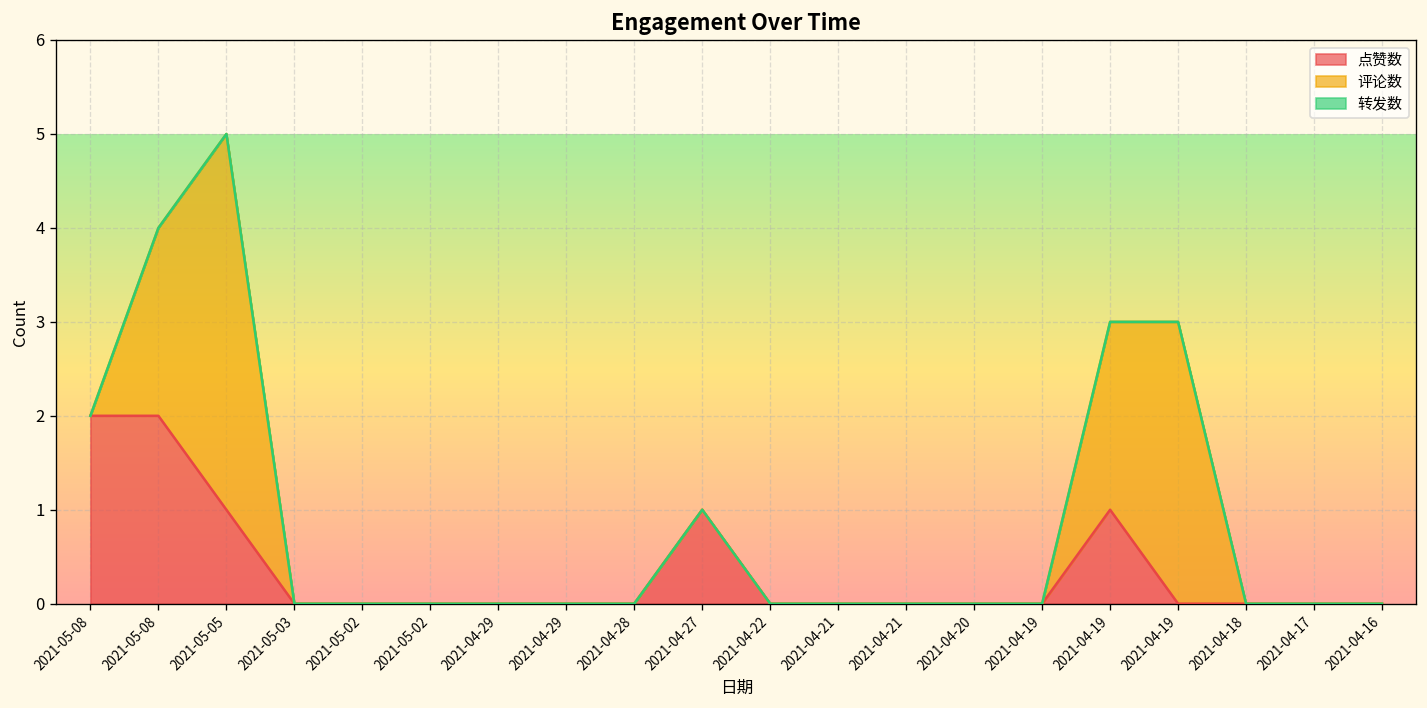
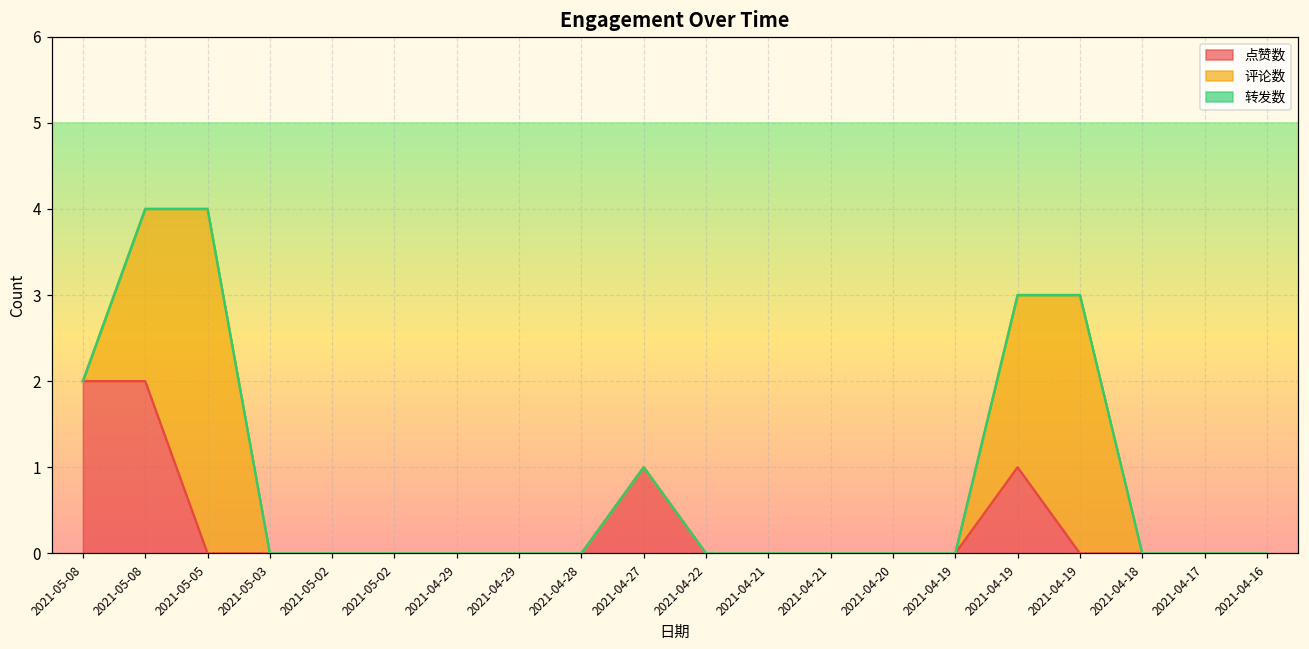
  {
    "点赞数": {
-     "2021-05-05": 1
+     "2021-05-05": 0
    }
  }
